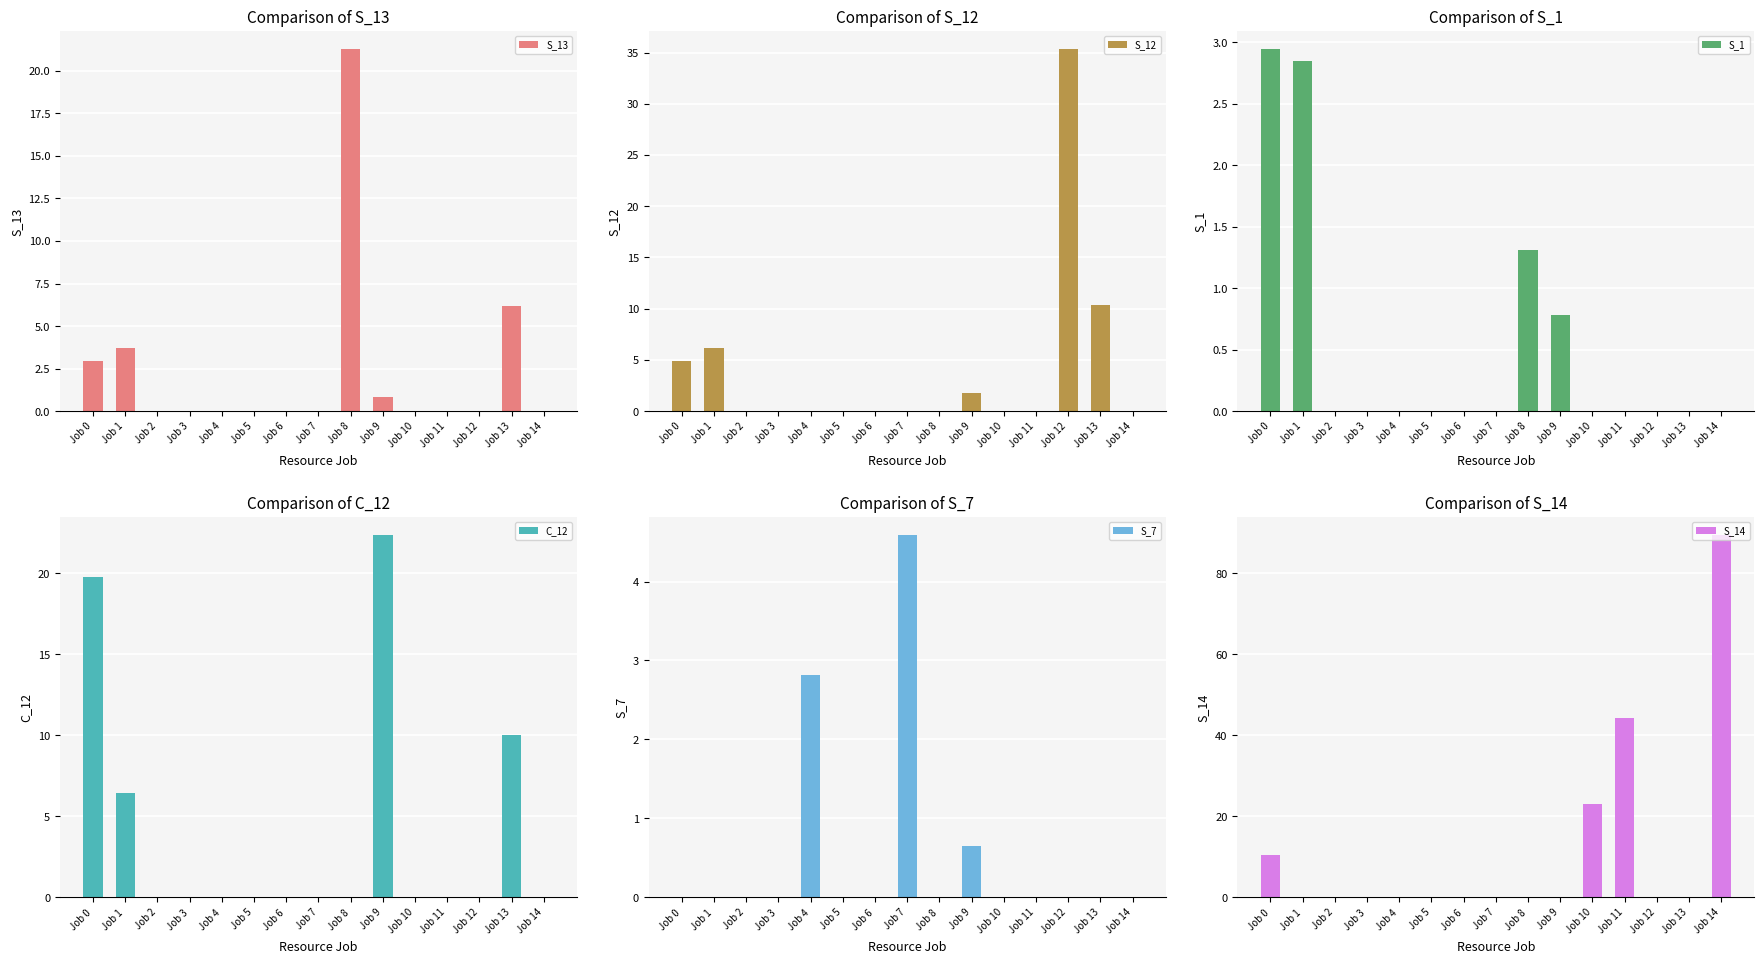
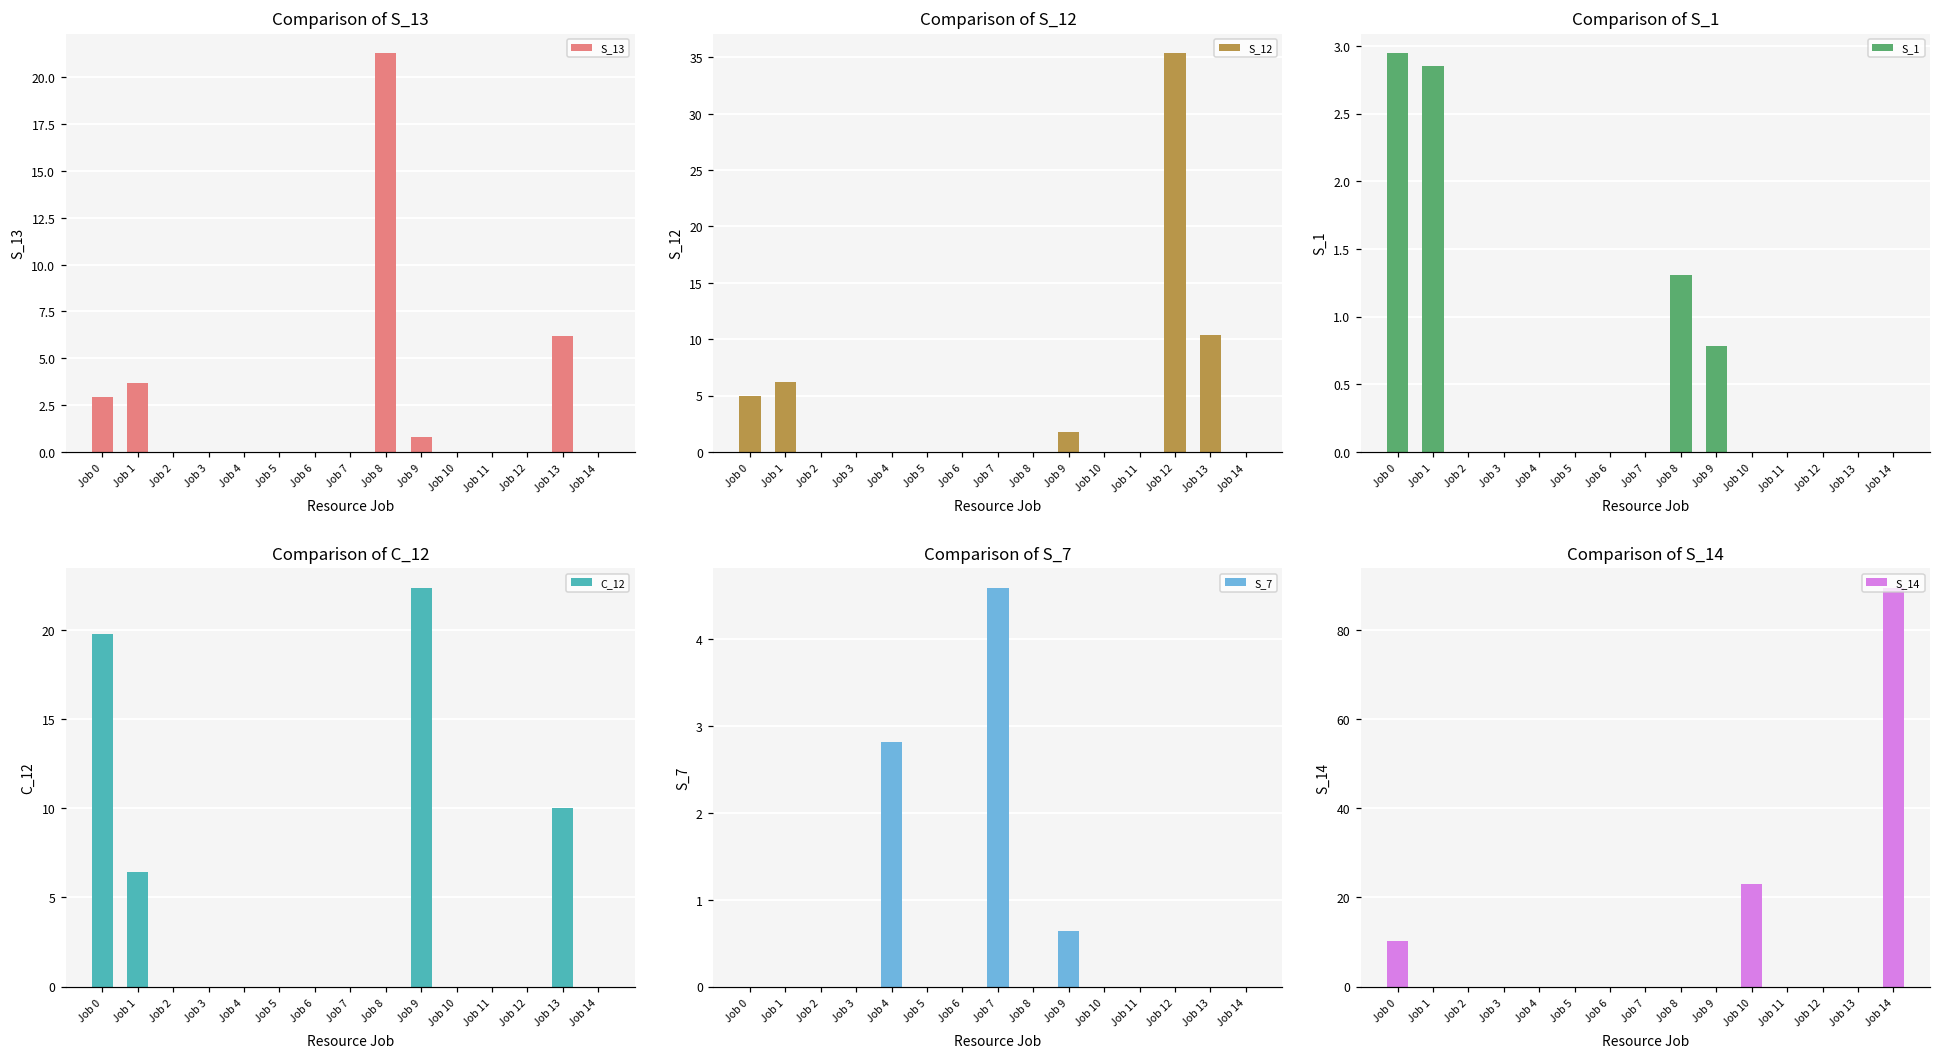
  {
    "Comparison of S_13": {
      "Job 0": 2.9,
      "Job 1": 3.7,
      "Job 2": 0.0,
      "Job 3": 0.0,
      "Job 4": 0.0,
      "Job 5": 0.0,
      "Job 6": 0.0,
      "Job 7": 0.0,
      "Job 8": 21.3,
      "Job 9": 0.8,
      "Job 10": 0.0,
      "Job 11": 0.0,
      "Job 12": 0.0,
      "Job 13": 6.2,
      "Job 14": 0.0
    },
    "Comparison of S_12": {
      "Job 0": 4.9,
      "Job 1": 6.2,
      "Job 2": 0.0,
      "Job 3": 0.0,
      "Job 4": 0.0,
      "Job 5": 0.0,
      "Job 6": 0.0,
      "Job 7": 0.0,
      "Job 8": 0.0,
      "Job 9": 1.8,
      "Job 10": 0.0,
      "Job 11": 0.0,
      "Job 12": 35.4,
      "Job 13": 10.4,
      "Job 14": 0.0
    },
    "Comparison of S_1": {
      "Job 0": 2.94,
      "Job 1": 2.85,
      "Job 2": 0.00,
      "Job 3": 0.00,
      "Job 4": 0.00,
      "Job 5": 0.00,
      "Job 6": 0.00,
      "Job 7": 0.00,
      "Job 8": 1.31,
      "Job 9": 0.78,
      "Job 10": 0.00,
      "Job 11": 0.00,
      "Job 12": 0.00,
      "Job 13": 0.00,
      "Job 14": 0.00
    },
    "Comparison of C_12": {
      "Job 0": 19.8,
      "Job 1": 6.4,
      "Job 2": 0.0,
      "Job 3": 0.0,
      "Job 4": 0.0,
      "Job 5": 0.0,
      "Job 6": 0.0,
      "Job 7": 0.0,
      "Job 8": 0.0,
      "Job 9": 22.3,
      "Job 10": 0.0,
      "Job 11": 0.0,
      "Job 12": 0.0,
      "Job 13": 10.0,
      "Job 14": 0.0
    },
    "Comparison of S_7": {
      "Job 0": 0.0,
      "Job 1": 0.0,
      "Job 2": 0.0,
      "Job 3": 0.0,
      "Job 4": 2.8,
      "Job 5": 0.0,
      "Job 6": 0.0,
      "Job 7": 4.6,
      "Job 8": 0.0,
      "Job 9": 0.6,
      "Job 10": 0.0,
      "Job 11": 0.0,
      "Job 12": 0.0,
      "Job 13": 0.0,
      "Job 14": 0.0
    },
    "Comparison of S_14": {
      "Job 0": 10,
      "Job 1": 0,
      "Job 2": 0,
      "Job 3": 0,
      "Job 4": 0,
      "Job 5": 0,
      "Job 6": 0,
      "Job 7": 0,
      "Job 8": 0,
      "Job 9": 0,
      "Job 10": 23,
-     "Job 11": 44,
+     "Job 11": 0,
      "Job 12": 0,
      "Job 13": 0
    }
  }
